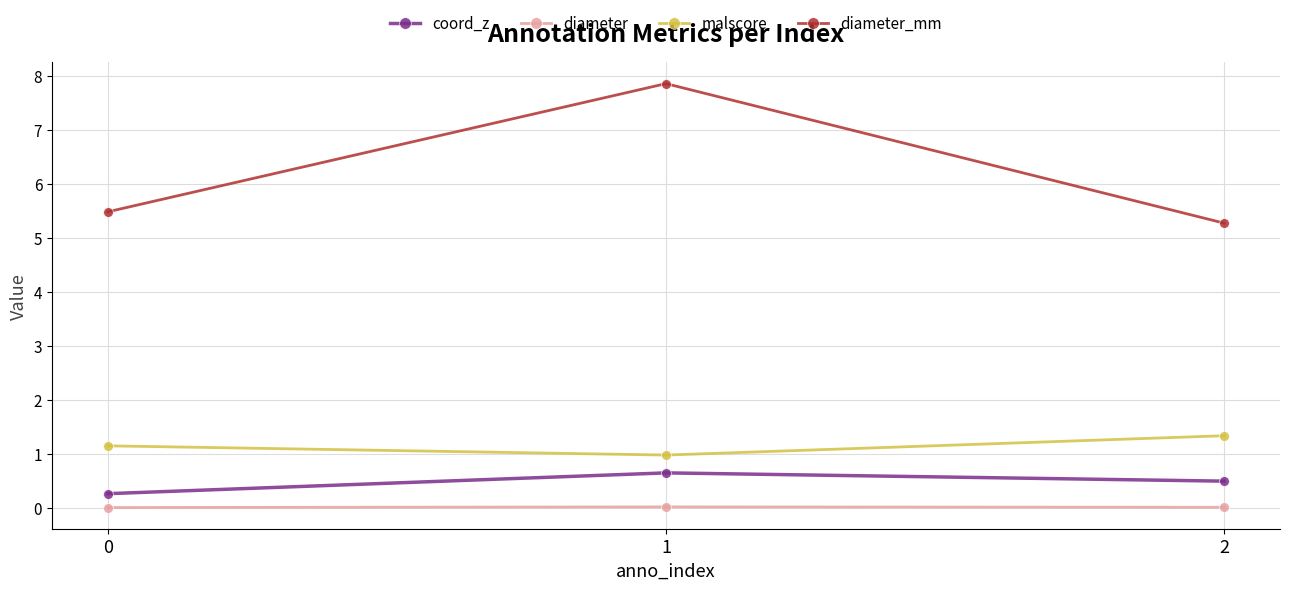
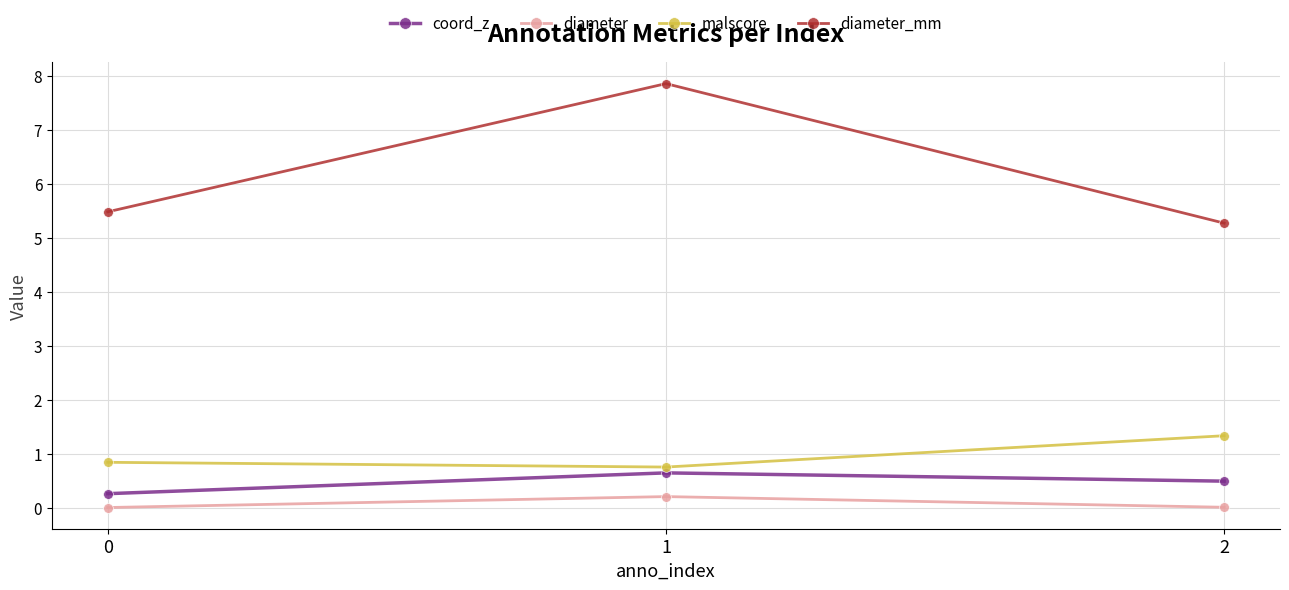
  {
    "coord_z": {
      "0": 0.3,
      "1": 0.7,
      "2": 0.5
    },
    "diameter": {
      "0": 0.0,
-     "1": 0.0,
+     "1": 0.2,
      "2": 0.0
    },
    "malscore": {
-     "0": 1.2,
-     "1": 1.0,
+     "0": 0.8,
+     "1": 0.8,
      "2": 1.3
    },
    "diameter_mm": {
      "0": 5.5,
      "1": 7.9,
      "2": 5.3
    }
  }
